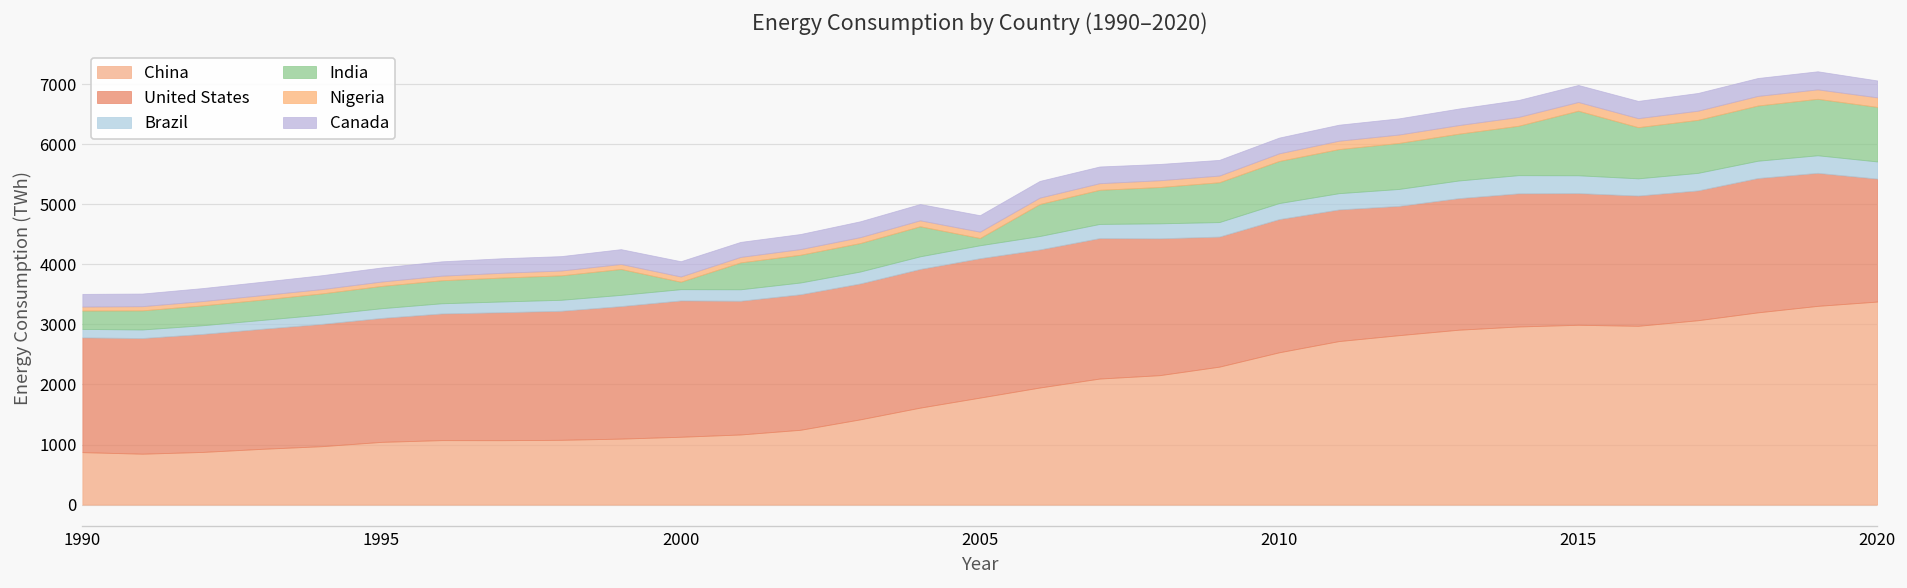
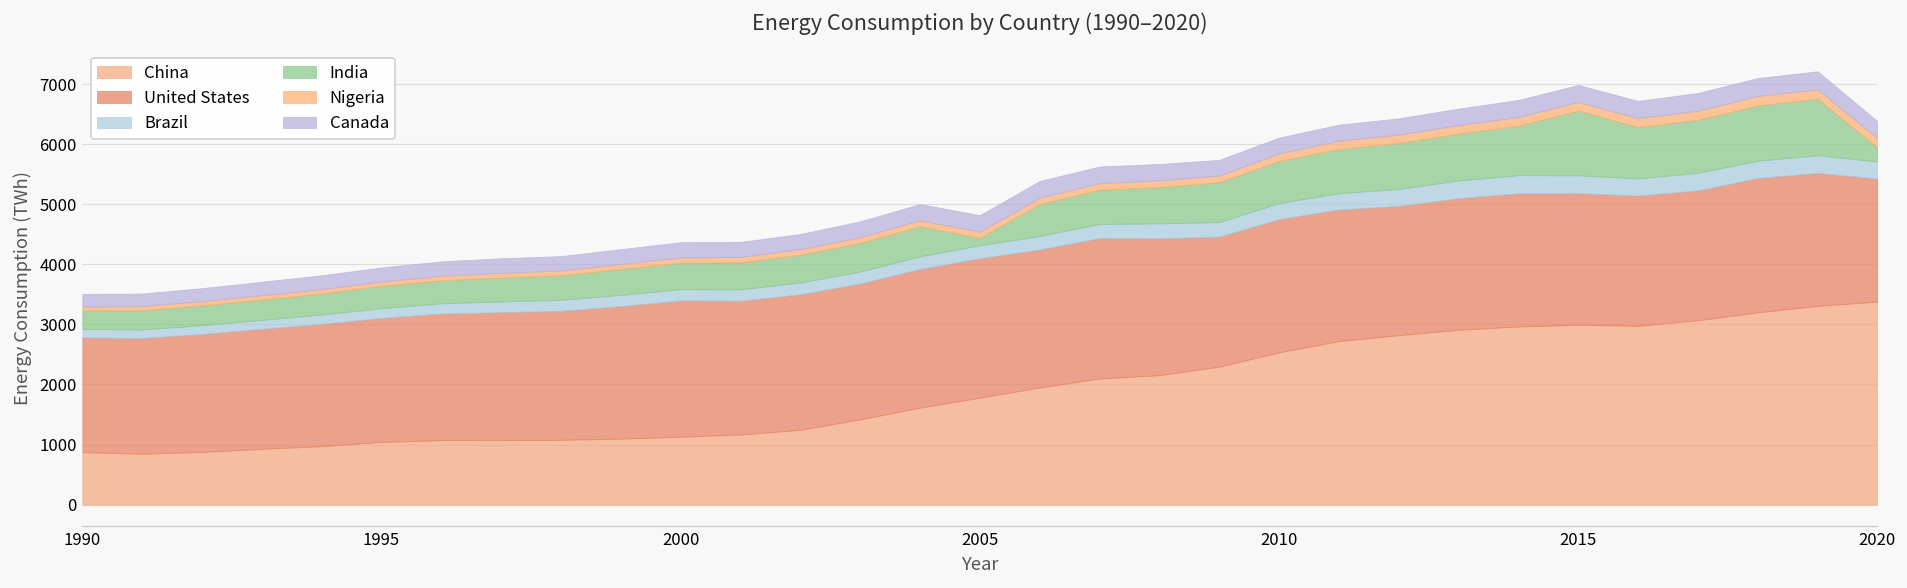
  {
    "India": {
      "1990": 300,
      "1995": 400,
-     "2000": 100,
+     "2000": 400,
      "2005": 100,
      "2010": 700,
      "2015": 1100,
-     "2020": 900
+     "2020": 200
    }
  }
